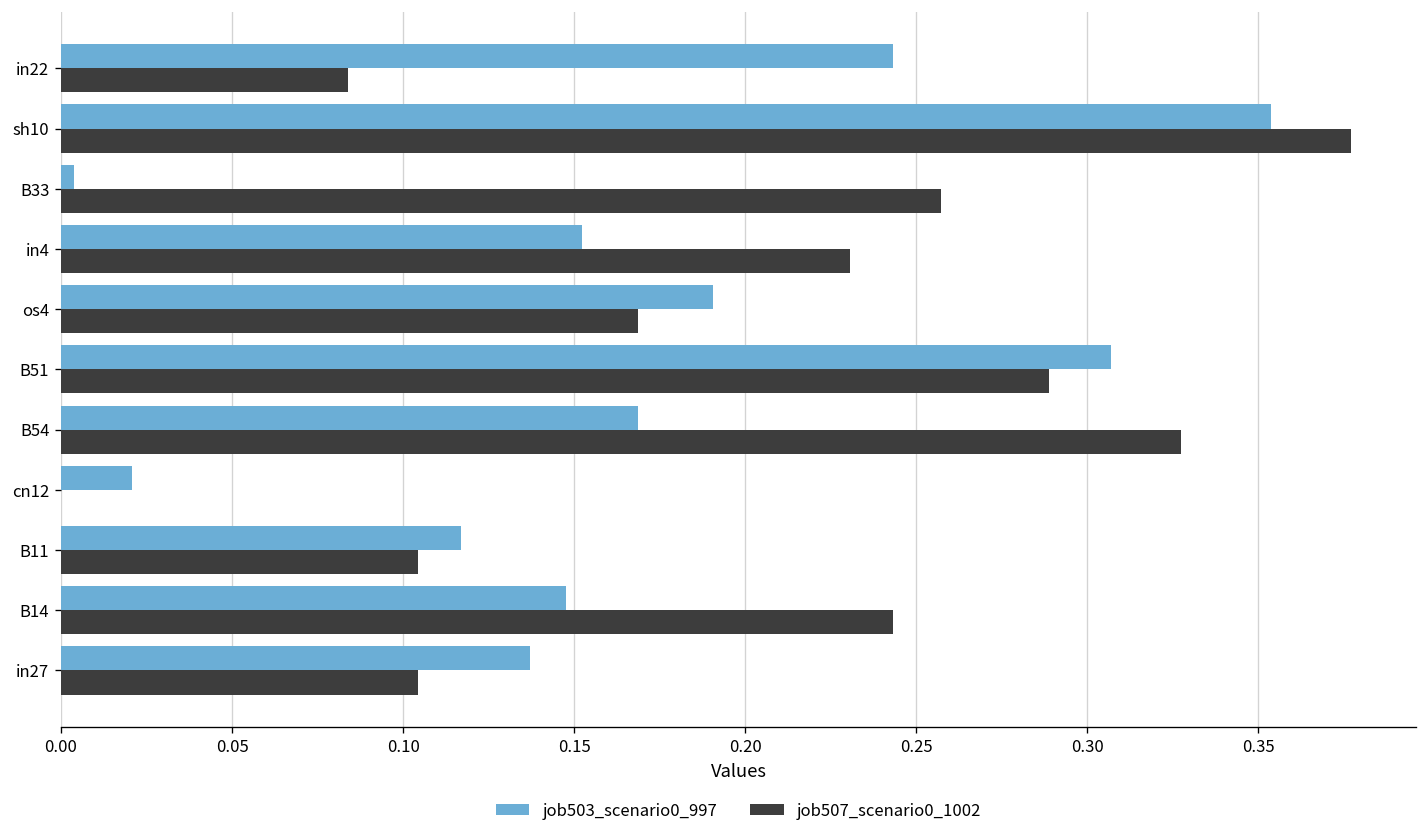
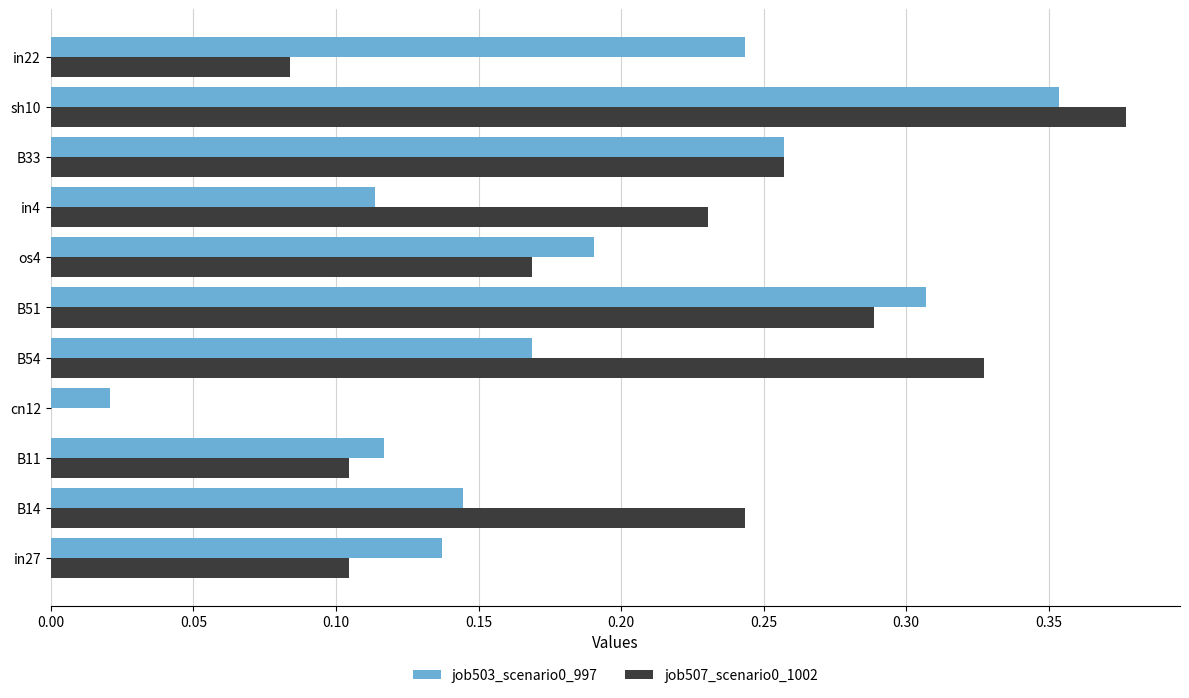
  {
    "job503_scenario0_997": {
      "in22": 0.243,
      "sh10": 0.354,
-     "B33": 0.004,
-     "in4": 0.152,
+     "B33": 0.257,
+     "in4": 0.114,
      "os4": 0.191,
      "B51": 0.307,
      "B54": 0.169,
      "cn12": 0.021,
      "B11": 0.117,
-     "B14": 0.148,
+     "B14": 0.145,
      "in27": 0.137
    },
    "job507_scenario0_1002": {
      "in22": 0.084,
      "sh10": 0.377,
      "B33": 0.257,
      "in4": 0.230,
      "os4": 0.169,
      "B51": 0.289,
      "B54": 0.327,
      "cn12": 0.000,
      "B11": 0.104,
      "B14": 0.243,
      "in27": 0.104
    }
  }
